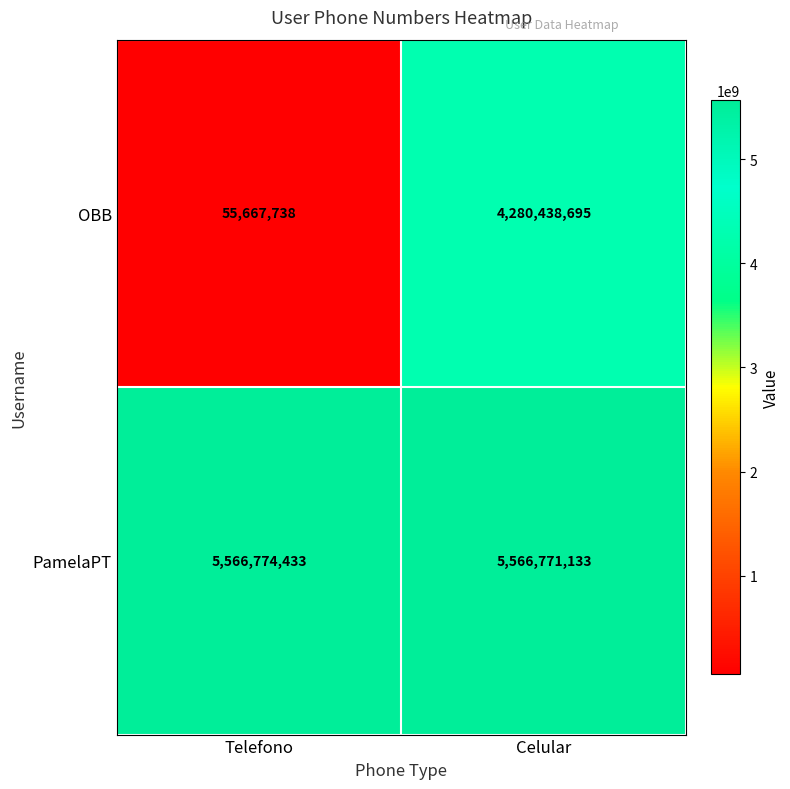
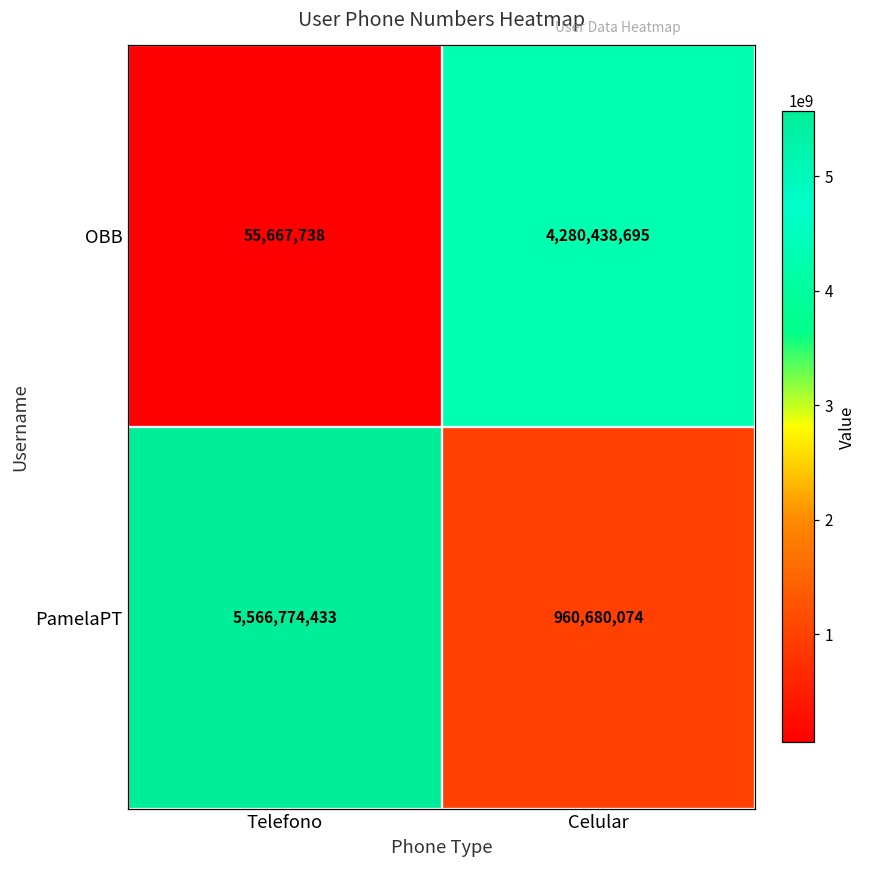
  {
    "OBB": {
      "Telefono": "55,667,738",
      "Celular": "4,280,438,695"
    },
    "PamelaPT": {
      "Telefono": "5,566,774,433",
-     "Celular": "5,566,771,133"
+     "Celular": "960,680,074"
    }
  }
